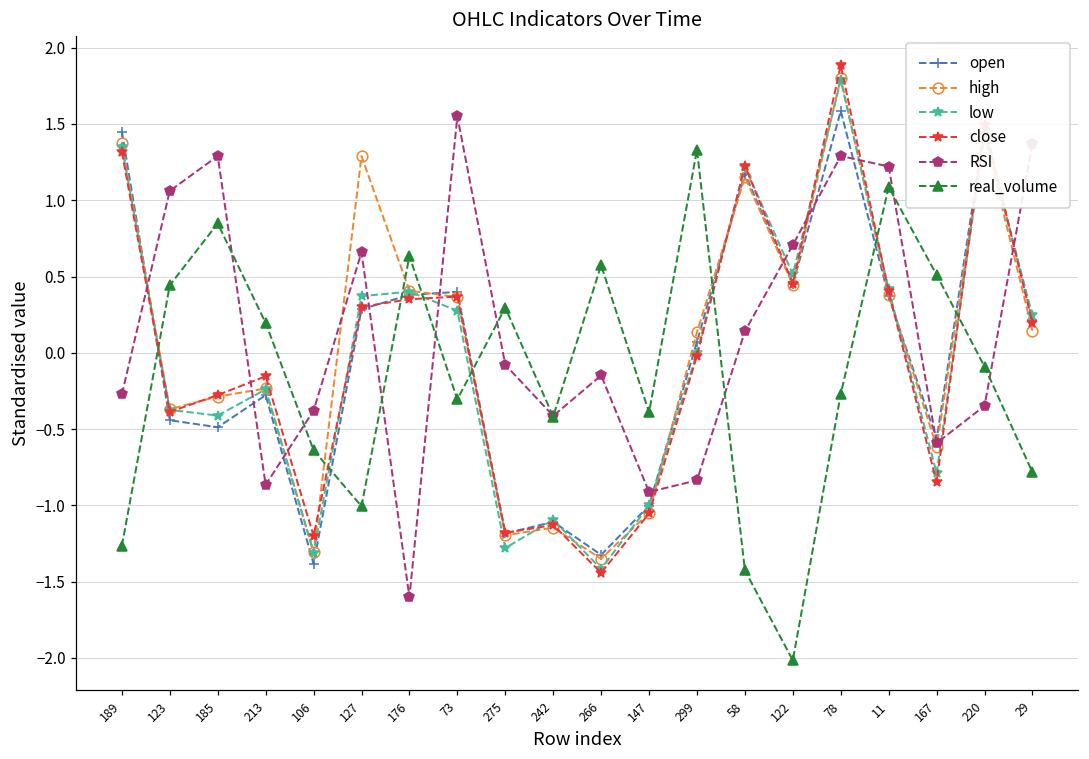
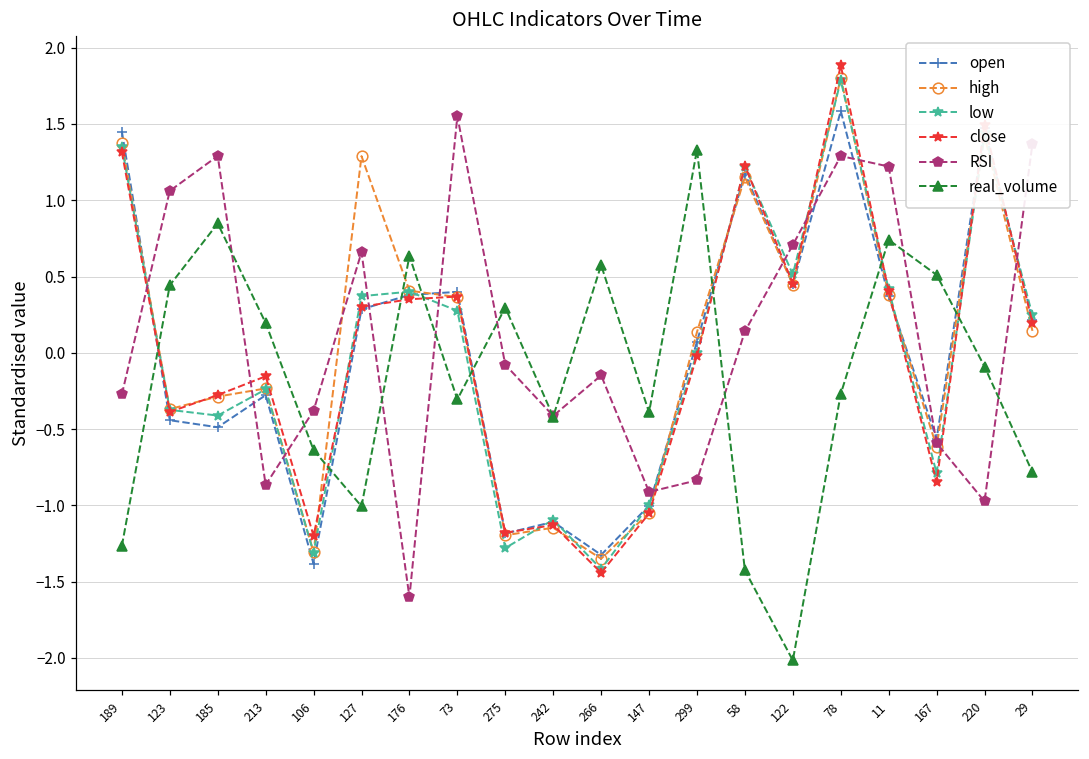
  {
    "open": {
      "189": 1.45,
      "123": -0.44,
      "185": -0.49,
      "213": -0.28,
      "106": -1.38,
      "176": 0.38,
      "73": 0.40,
      "266": -1.32,
      "299": 0.07,
      "58": 1.17,
      "78": 1.58,
      "167": -0.56
    },
    "high": {
      "189": 1.37,
      "127": 1.29,
      "266": -1.35,
      "299": 0.14,
      "58": 1.15,
      "167": -0.62,
      "29": 0.14
    },
    "low": {
      "189": 1.35,
      "185": -0.41,
      "127": 0.37,
      "73": 0.28,
      "275": -1.28,
      "266": -1.42,
      "299": 0.00,
      "122": 0.51,
      "167": -0.79,
      "29": 0.24
    },
    "close": {
      "189": 1.32,
      "213": -0.15,
      "106": -1.20,
      "176": 0.35,
      "266": -1.44,
      "299": -0.02,
      "78": 1.88,
      "167": -0.85
    },
    "RSI": {
      "189": -0.27,
      "123": 1.06,
      "185": 1.29,
      "213": -0.87,
      "106": -0.38,
      "127": 0.66,
      "176": -1.60,
      "73": 1.55,
      "275": -0.08,
      "266": -0.15,
      "147": -0.91,
      "299": -0.84,
      "58": 0.14,
      "122": 0.71,
      "78": 1.29,
      "11": 1.22,
      "167": -0.59,
-     "220": -0.35
+     "220": -0.97
    },
    "real_volume": {
      "189": -1.27,
      "123": 0.44,
      "185": 0.85,
      "213": 0.19,
      "106": -0.64,
      "127": -1.01,
      "176": 0.63,
      "73": -0.31,
      "275": 0.30,
      "266": 0.57,
      "147": -0.39,
      "299": 1.33,
      "58": -1.43,
      "122": -2.02,
      "78": -0.27,
-     "11": 1.09,
+     "11": 0.74,
      "167": 0.51,
      "220": -0.09,
      "29": -0.78
    }
  }
